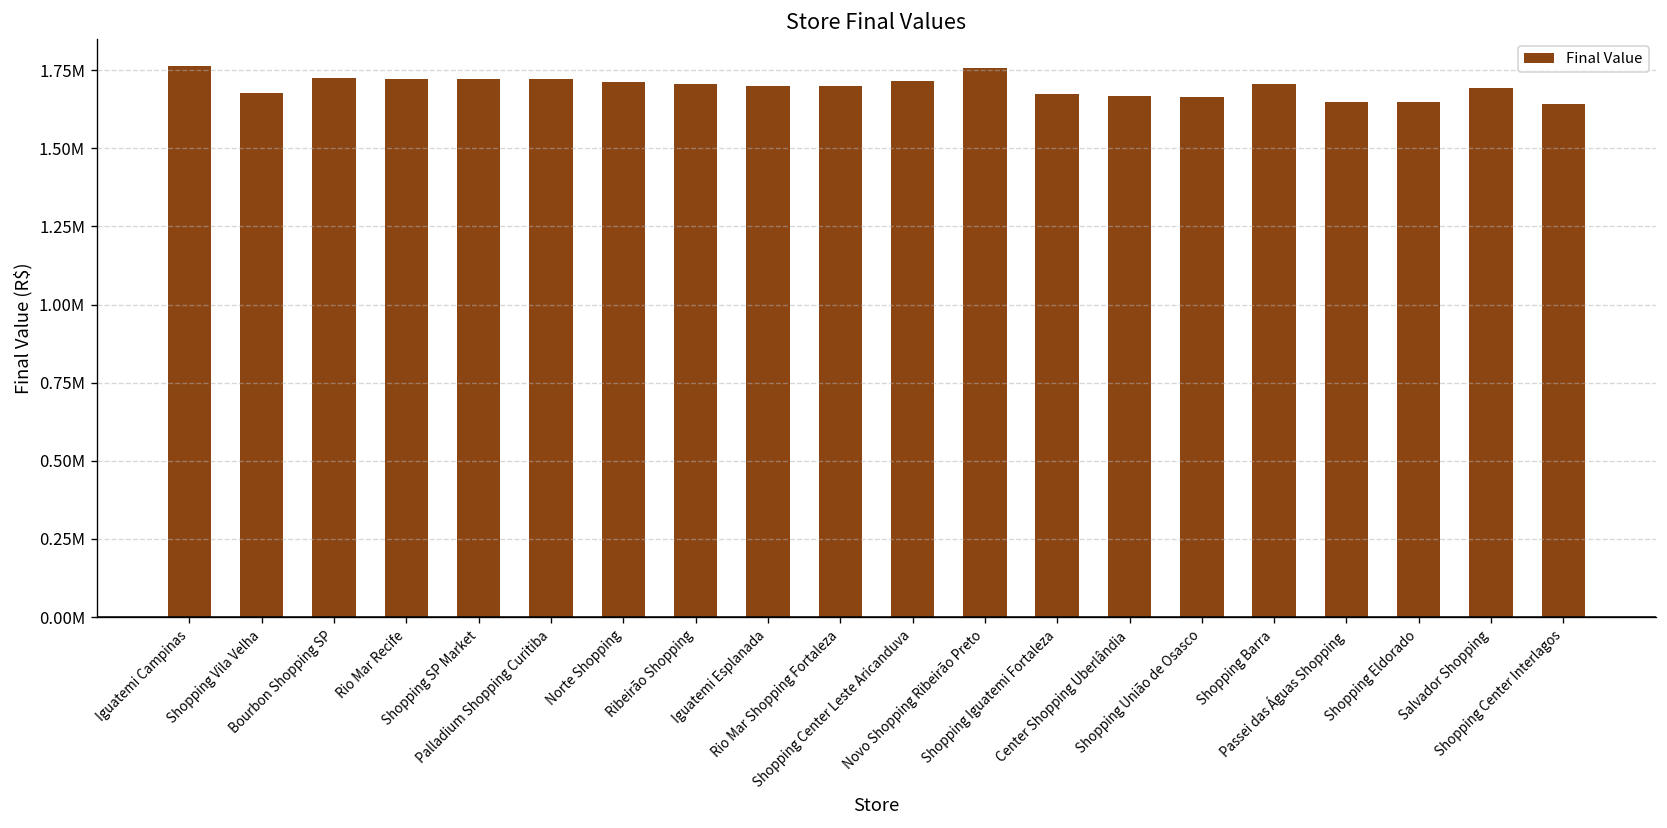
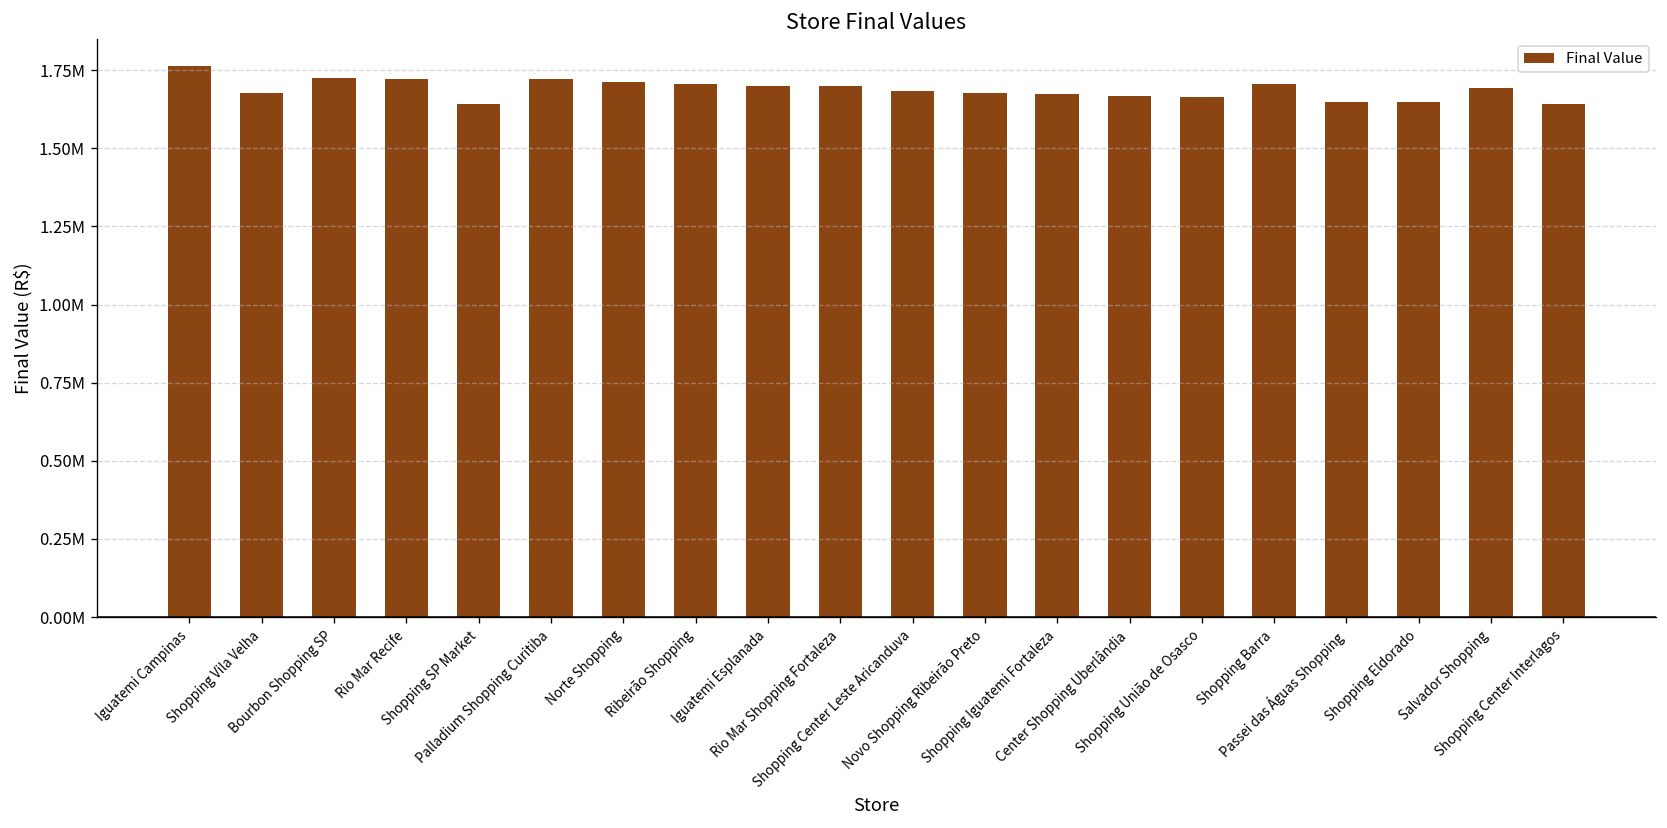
  {
    "Iguatemi Campinas": 1760000,
    "Shopping Vila Velha": 1680000,
    "Bourbon Shopping SP": 1730000,
    "Rio Mar Recife": 1720000,
-   "Shopping SP Market": 1720000,
+   "Shopping SP Market": 1640000,
    "Palladium Shopping Curitiba": 1720000,
    "Norte Shopping": 1710000,
    "Ribeirão Shopping": 1710000,
    "Iguatemi Esplanada": 1700000,
    "Rio Mar Shopping Fortaleza": 1700000,
-   "Shopping Center Leste Aricanduva": 1710000,
-   "Novo Shopping Ribeirão Preto": 1760000,
+   "Shopping Center Leste Aricanduva": 1680000,
+   "Novo Shopping Ribeirão Preto": 1680000,
    "Shopping Iguatemi Fortaleza": 1670000,
    "Center Shopping Uberlândia": 1670000,
    "Shopping União de Osasco": 1660000,
    "Shopping Barra": 1710000,
    "Passei das Águas Shopping": 1650000,
    "Shopping Eldorado": 1650000,
    "Salvador Shopping": 1690000,
    "Shopping Center Interlagos": 1640000
  }
